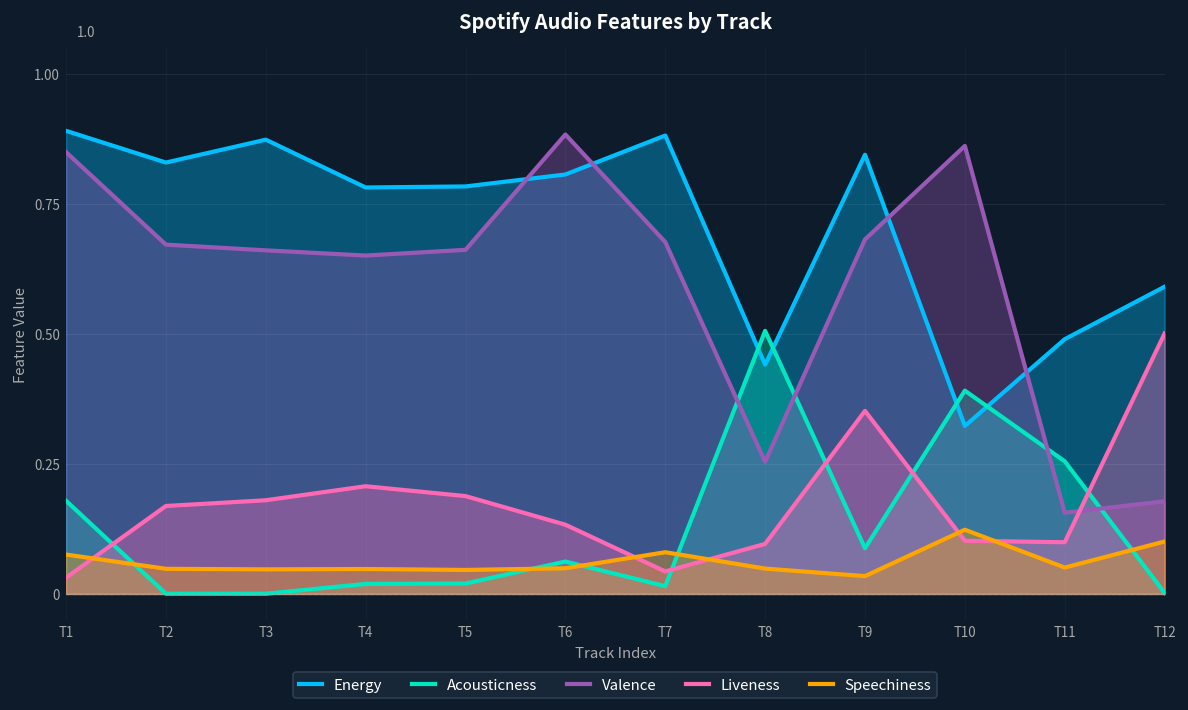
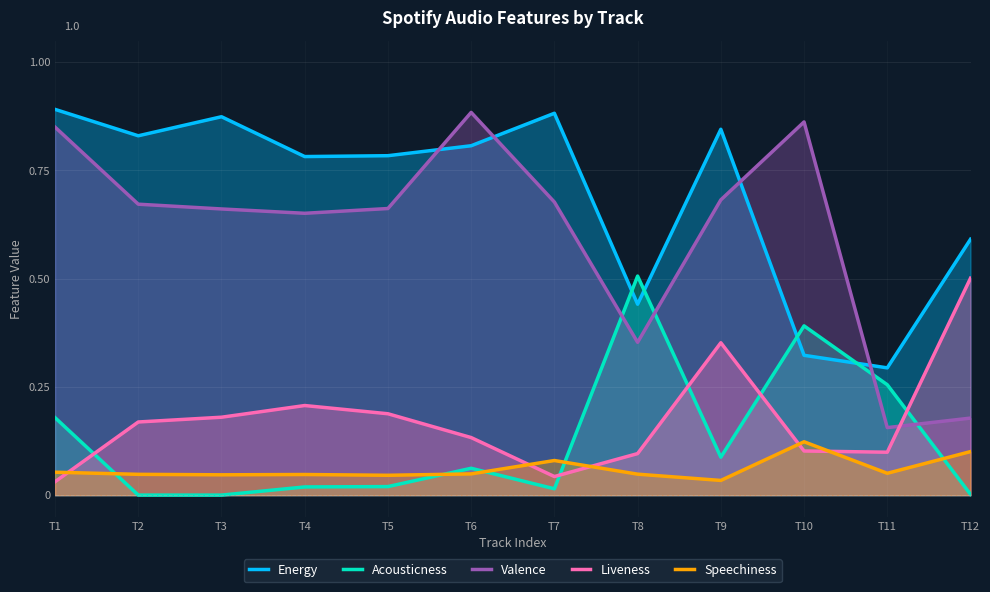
  {
    "Energy": {
      "T1": 0.89,
      "T2": 0.83,
      "T3": 0.87,
      "T4": 0.78,
      "T5": 0.78,
      "T6": 0.81,
      "T7": 0.88,
      "T8": 0.44,
      "T9": 0.85,
      "T10": 0.32,
-     "T11": 0.49,
+     "T11": 0.29,
      "T12": 0.59
    },
    "Acousticness": {
      "T1": 0.18,
      "T2": 0.00,
      "T3": 0.00,
      "T4": 0.02,
      "T5": 0.02,
      "T6": 0.06,
      "T7": 0.01,
      "T8": 0.51,
      "T9": 0.09,
      "T10": 0.39,
      "T11": 0.26,
      "T12": 0.00
    },
    "Valence": {
      "T1": 0.85,
      "T2": 0.67,
      "T3": 0.66,
      "T4": 0.65,
      "T5": 0.66,
      "T6": 0.88,
      "T7": 0.68,
-     "T8": 0.25,
+     "T8": 0.35,
      "T9": 0.68,
      "T10": 0.86,
      "T11": 0.16,
      "T12": 0.18
    },
    "Liveness": {
      "T1": 0.03,
      "T2": 0.17,
      "T3": 0.18,
      "T4": 0.21,
      "T5": 0.19,
      "T6": 0.13,
      "T7": 0.04,
      "T8": 0.10,
      "T9": 0.35,
      "T10": 0.10,
      "T11": 0.10,
      "T12": 0.50
    },
    "Speechiness": {
-     "T1": 0.08,
+     "T1": 0.05,
      "T2": 0.05,
      "T3": 0.05,
      "T4": 0.05,
      "T5": 0.05,
      "T6": 0.05,
      "T7": 0.08,
      "T8": 0.05,
      "T9": 0.03,
      "T10": 0.12,
      "T11": 0.05,
      "T12": 0.10
    }
  }
